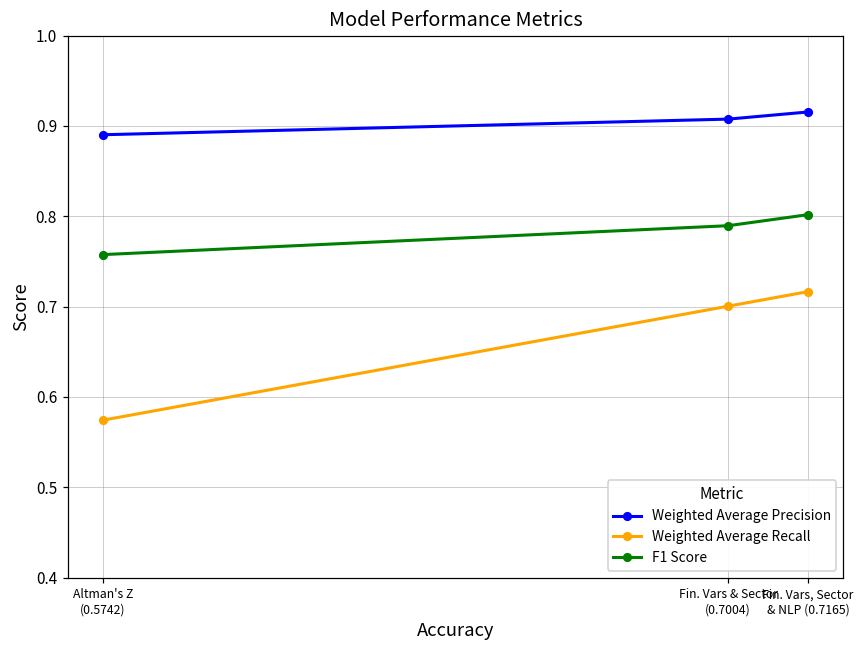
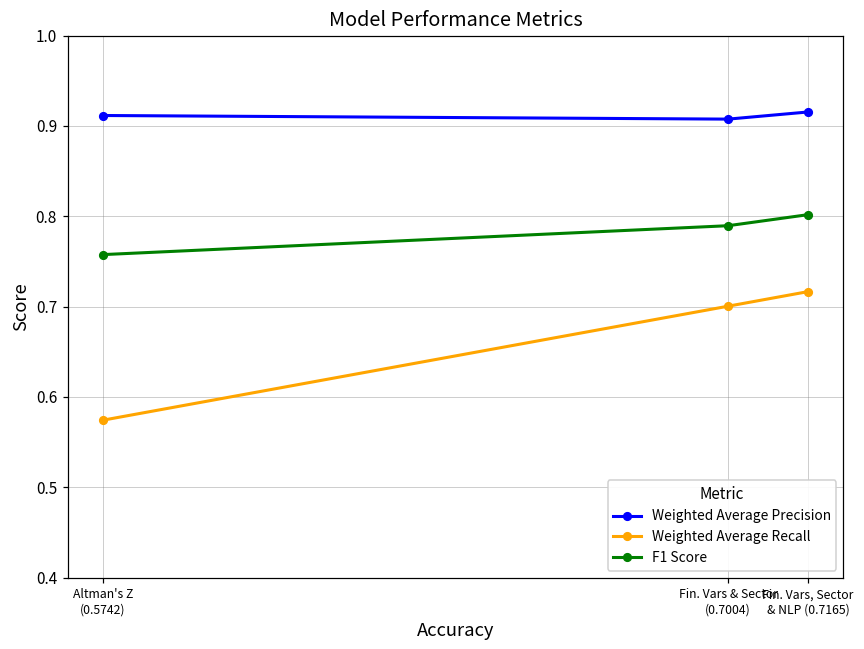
  {
    "Weighted Average Precision": {
-     "Altman's Z (0.5742)": 0.89
+     "Altman's Z (0.5742)": 0.91
    },
    "Weighted Average Recall": {
      "Altman's Z (0.5742)": 0.57
    },
    "F1 Score": {
      "Altman's Z (0.5742)": 0.76
    }
  }
